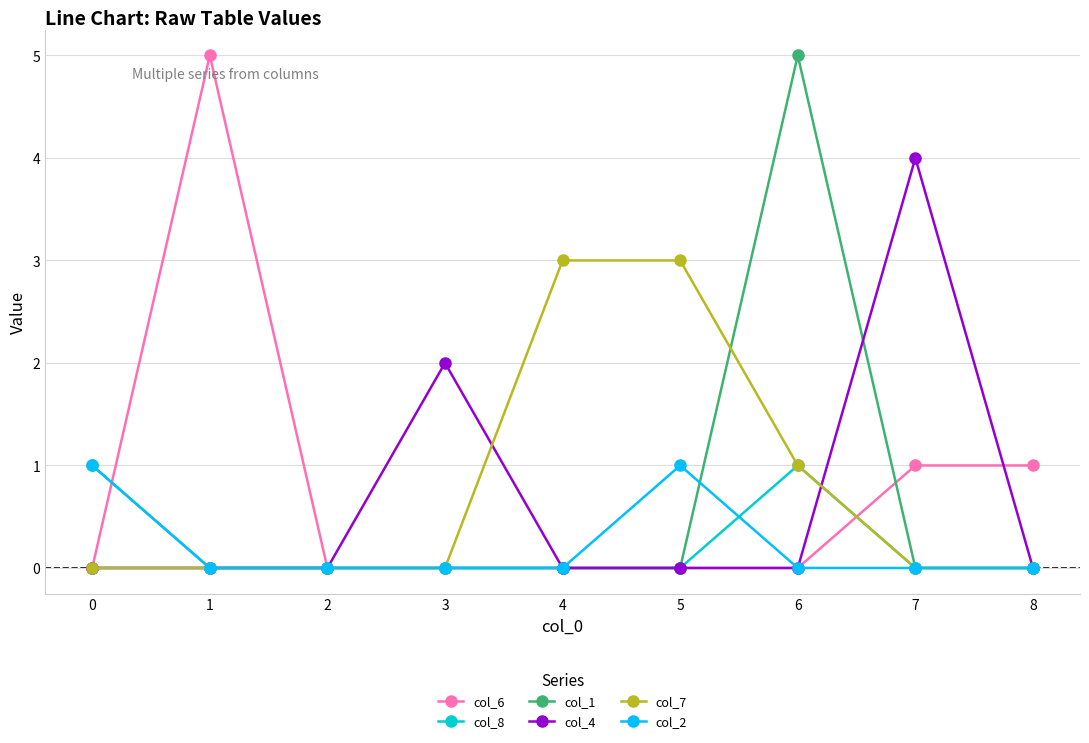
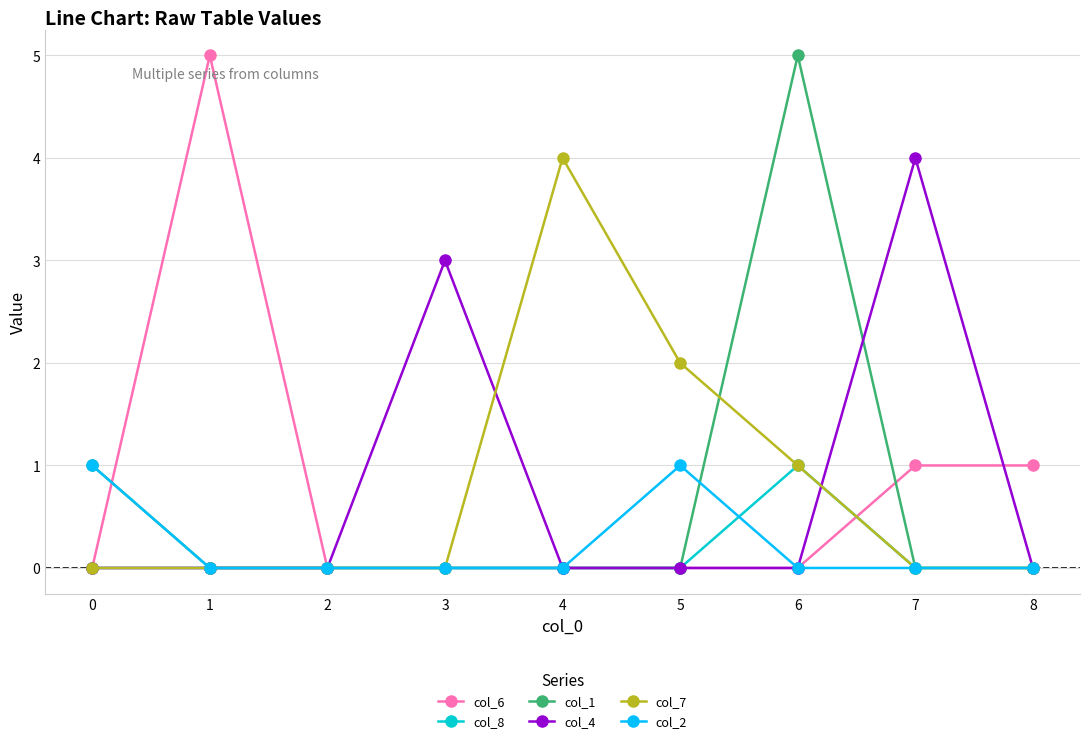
  {
    "col_6": {
      "1": 5,
      "7": 1,
      "8": 1
    },
    "col_1": {
      "6": 5
    },
    "col_4": {
-     "3": 2,
+     "3": 3,
      "7": 4
    },
    "col_7": {
-     "4": 3,
-     "5": 3
+     "4": 4,
+     "5": 2
    }
  }
